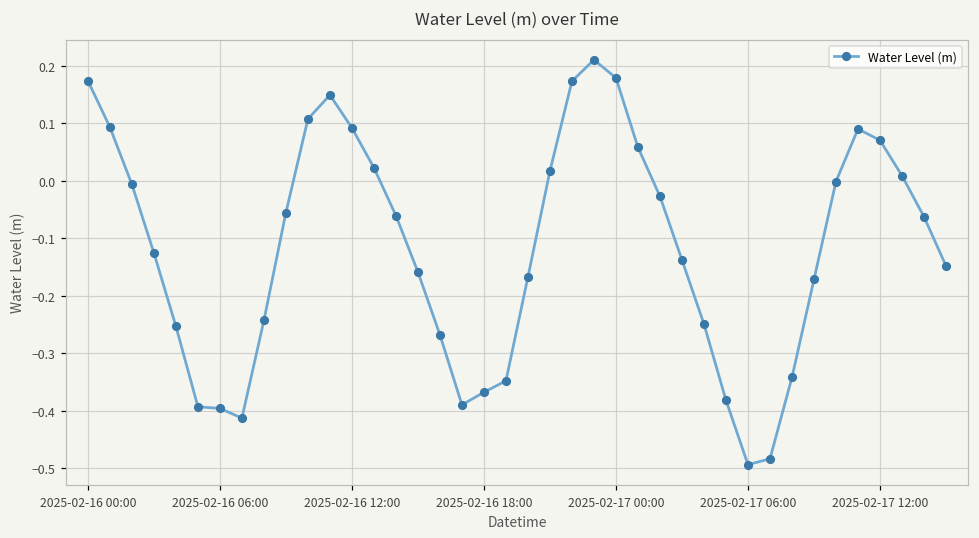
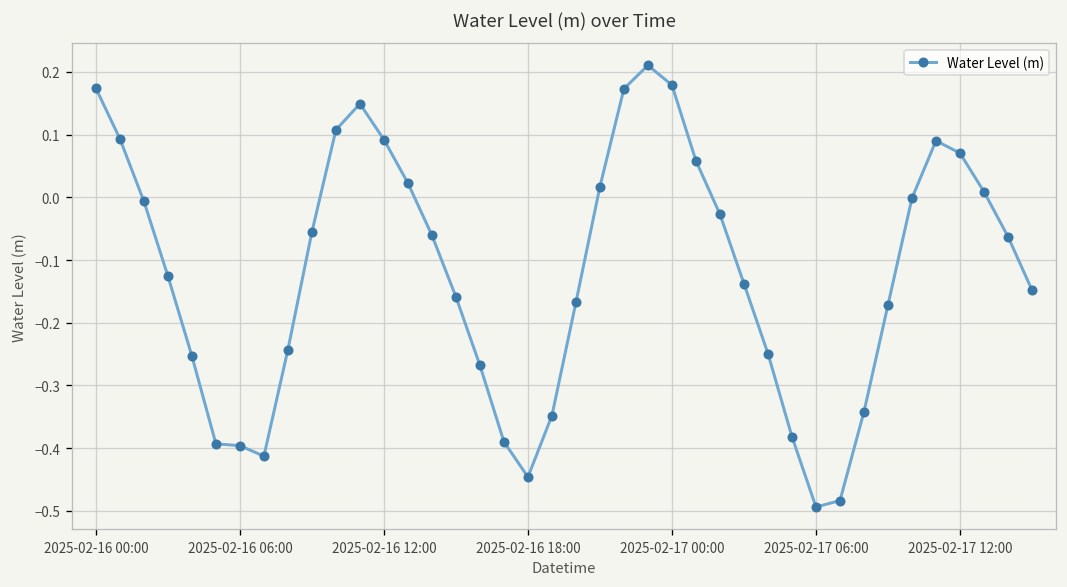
  {
    "2025-02-16 00:00": 0.17,
    "2025-02-16 06:00": -0.40,
    "2025-02-16 12:00": 0.09,
-   "2025-02-16 18:00": -0.37,
+   "2025-02-16 18:00": -0.45,
    "2025-02-17 00:00": 0.18,
    "2025-02-17 06:00": -0.49,
    "2025-02-17 12:00": 0.07
  }
